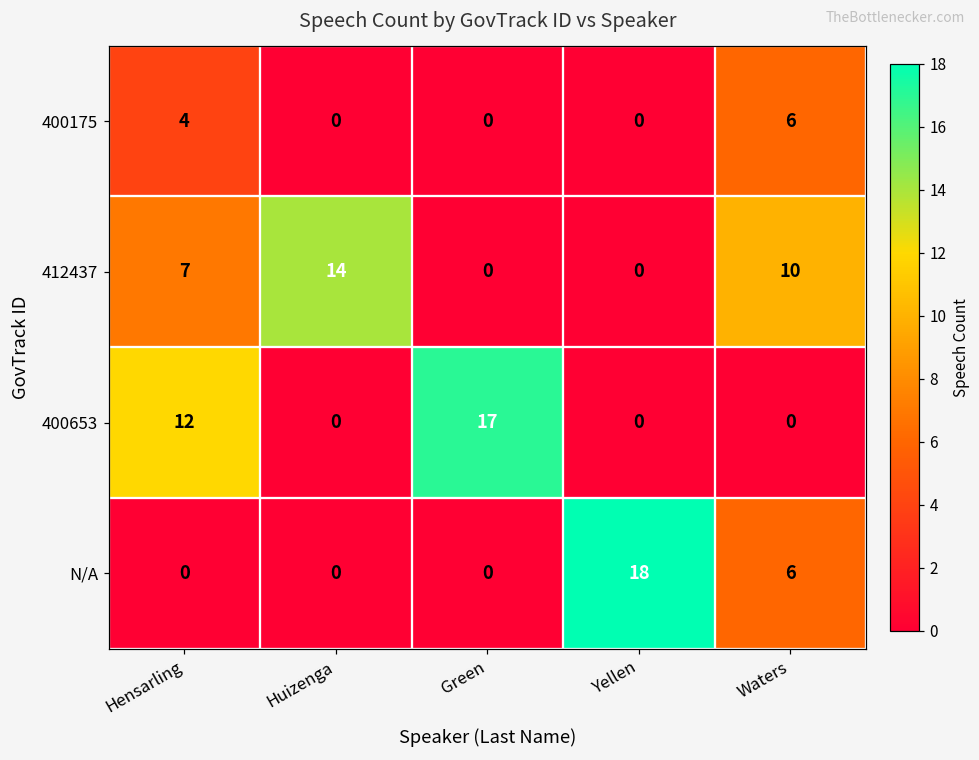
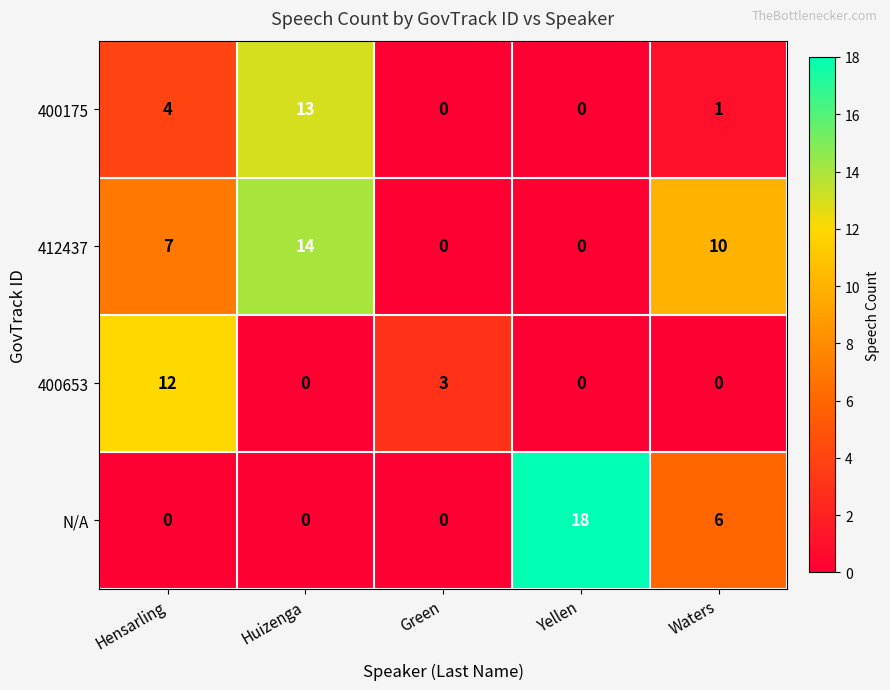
  {
    "400175": {
      "Hensarling": 4,
-     "Huizenga": 0,
+     "Huizenga": 13,
      "Green": 0,
      "Yellen": 0,
-     "Waters": 6
+     "Waters": 1
    },
    "412437": {
      "Hensarling": 7,
      "Huizenga": 14,
      "Green": 0,
      "Yellen": 0,
      "Waters": 10
    },
    "400653": {
      "Hensarling": 12,
      "Huizenga": 0,
-     "Green": 17,
+     "Green": 3,
      "Yellen": 0,
      "Waters": 0
    },
    "N/A": {
      "Hensarling": 0,
      "Huizenga": 0,
      "Green": 0,
      "Yellen": 18,
      "Waters": 6
    }
  }
